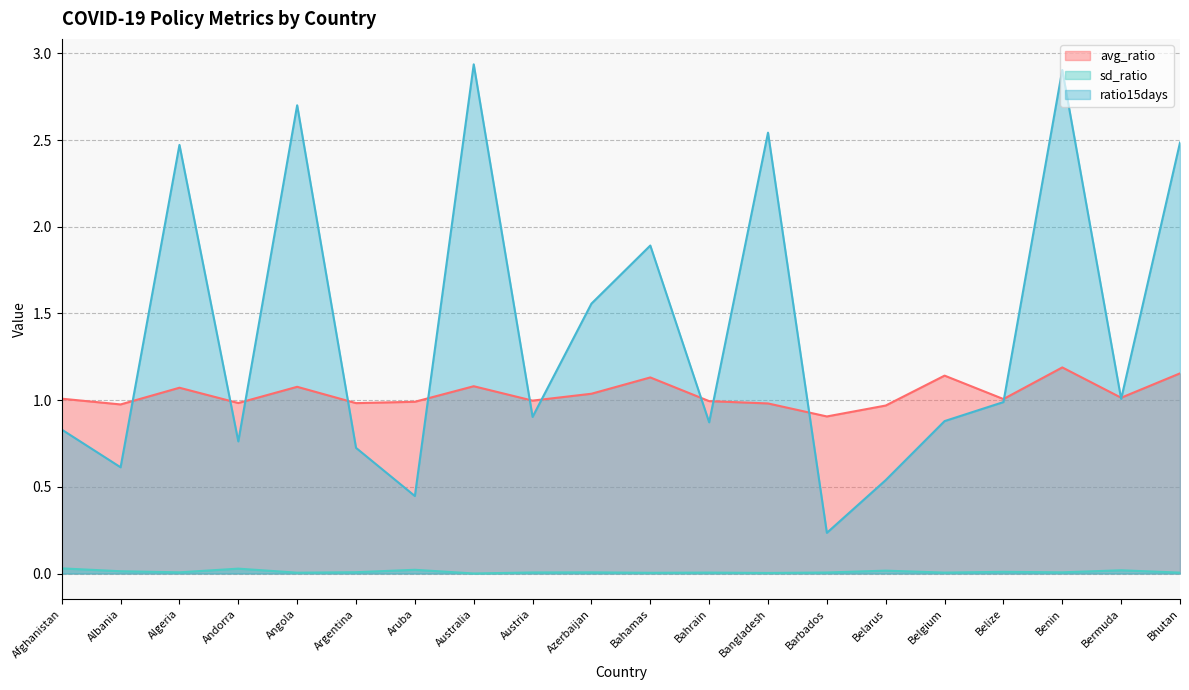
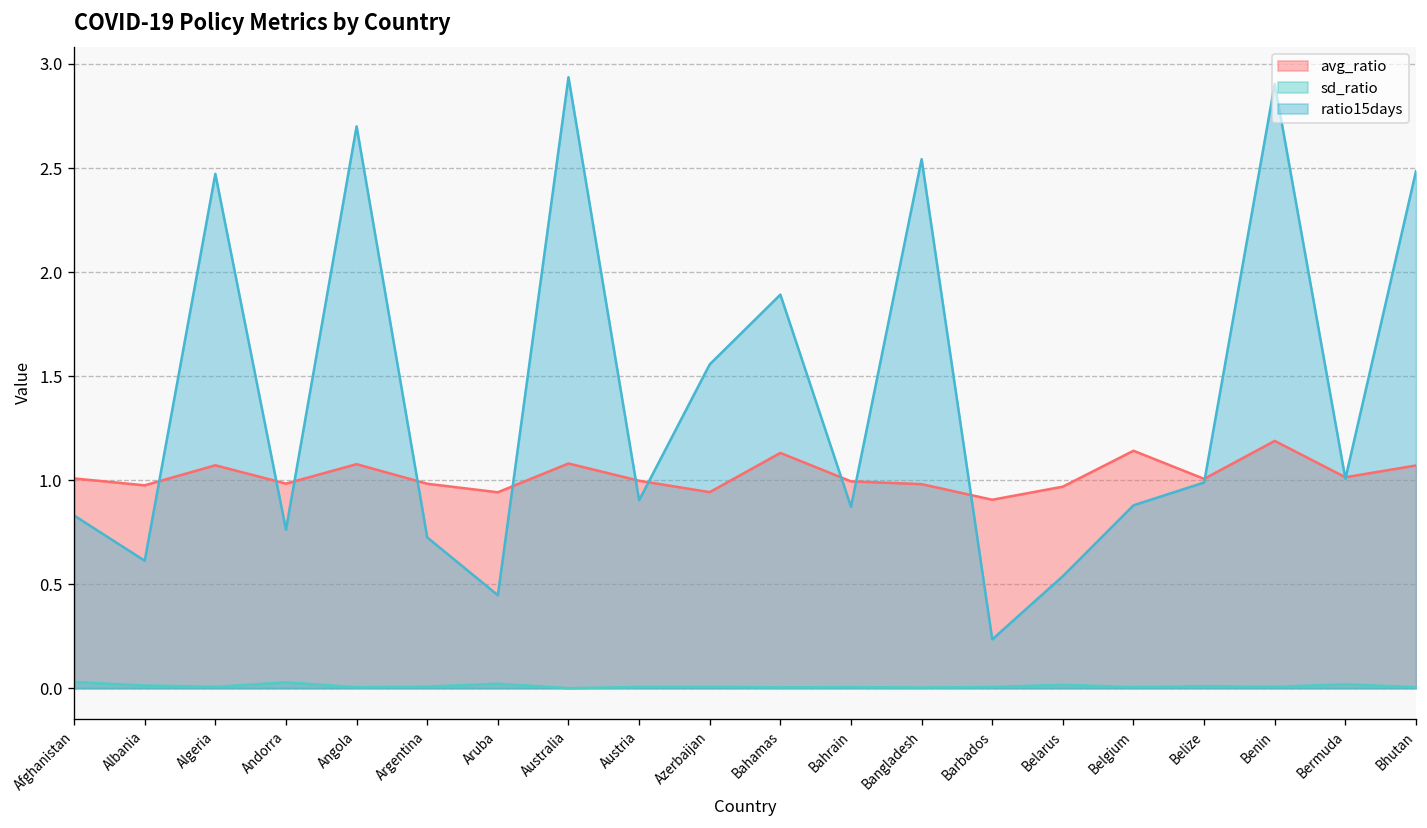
  {
    "avg_ratio": {
      "Afghanistan": 1.01,
      "Albania": 0.98,
      "Algeria": 1.07,
      "Andorra": 0.98,
      "Angola": 1.08,
      "Argentina": 0.98,
-     "Aruba": 0.99,
+     "Aruba": 0.94,
      "Australia": 1.08,
      "Austria": 1.00,
-     "Azerbaijan": 1.04,
+     "Azerbaijan": 0.94,
      "Bahamas": 1.13,
      "Bahrain": 0.99,
      "Bangladesh": 0.98,
      "Barbados": 0.91,
      "Belarus": 0.97,
      "Belgium": 1.14,
      "Belize": 1.01,
      "Benin": 1.19,
-     "Bhutan": 1.15
+     "Bhutan": 1.07
    }
  }
